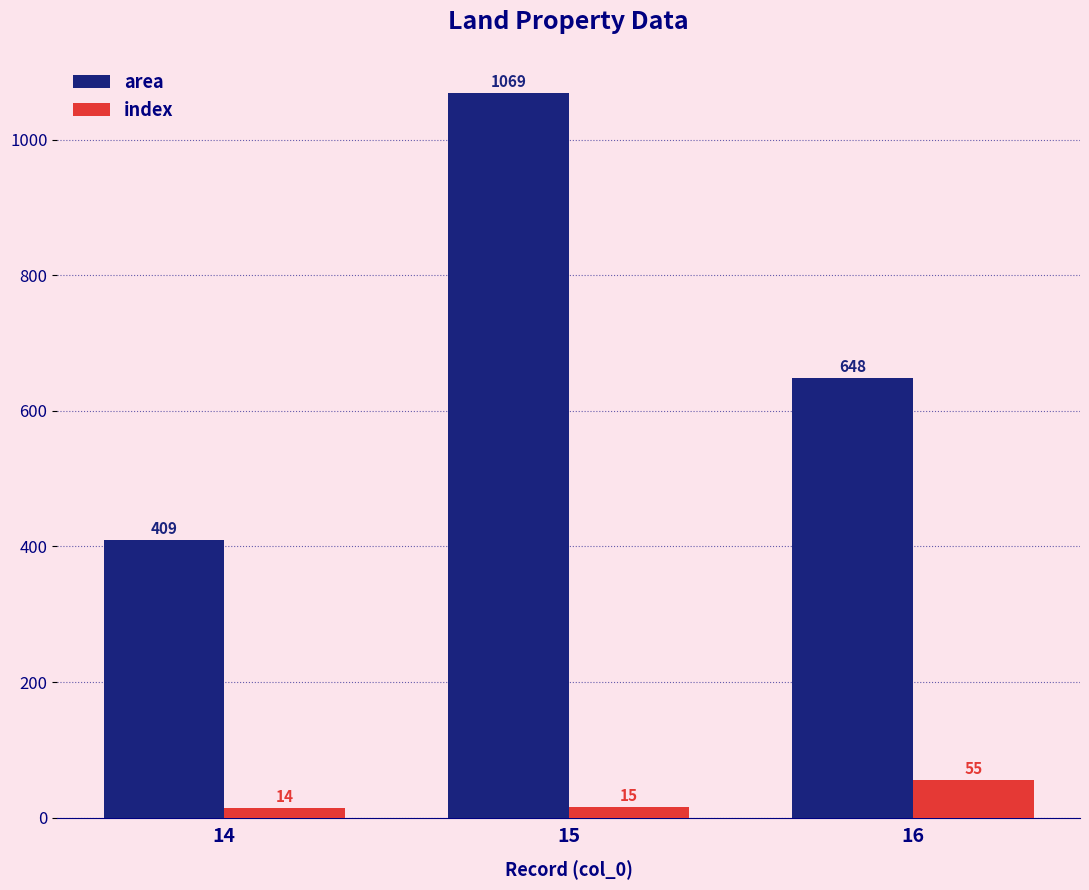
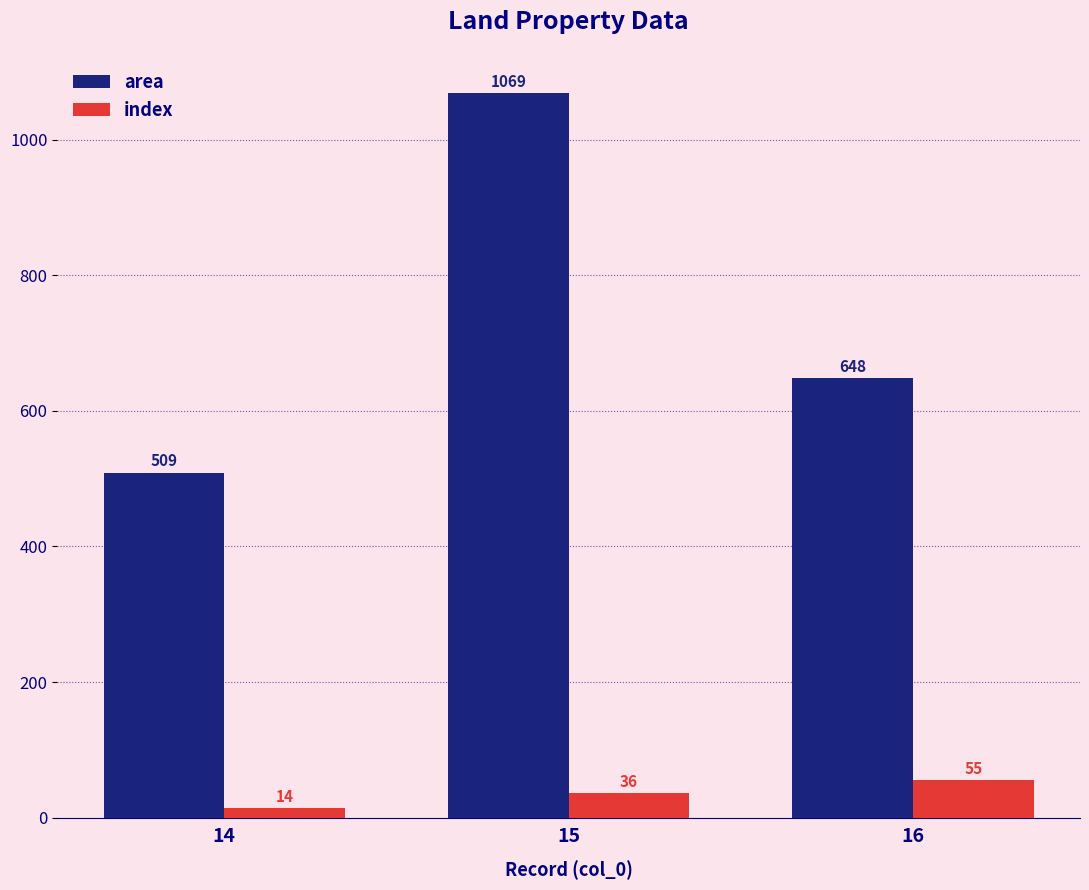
  {
    "area": {
-     "14": 409,
+     "14": 509,
      "15": 1069,
      "16": 648
    },
    "index": {
      "14": 14,
-     "15": 15,
+     "15": 36,
      "16": 55
    }
  }
